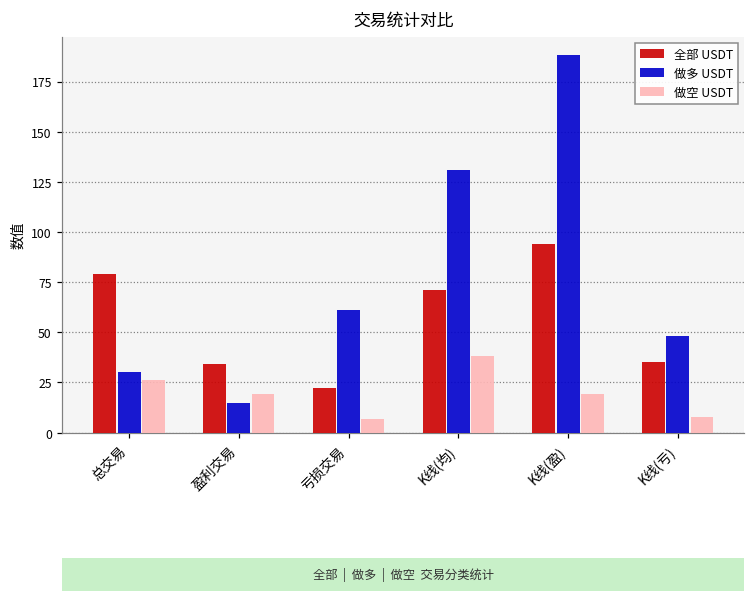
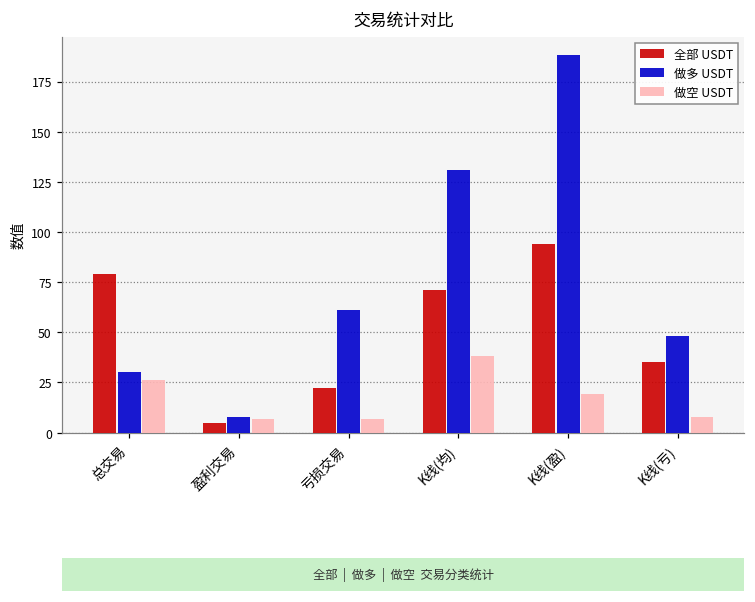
  {
    "全部 USDT": {
      "总交易": 79,
-     "盈利交易": 34,
+     "盈利交易": 5,
      "亏损交易": 22,
      "K线(均)": 71,
      "K线(盈)": 94,
      "K线(亏)": 35
    },
    "做多 USDT": {
      "总交易": 30,
-     "盈利交易": 15,
+     "盈利交易": 8,
      "亏损交易": 61,
      "K线(均)": 131,
      "K线(盈)": 188,
      "K线(亏)": 48
    },
    "做空 USDT": {
      "总交易": 26,
-     "盈利交易": 19,
+     "盈利交易": 7,
      "亏损交易": 7,
      "K线(均)": 38,
      "K线(盈)": 19,
      "K线(亏)": 8
    }
  }
